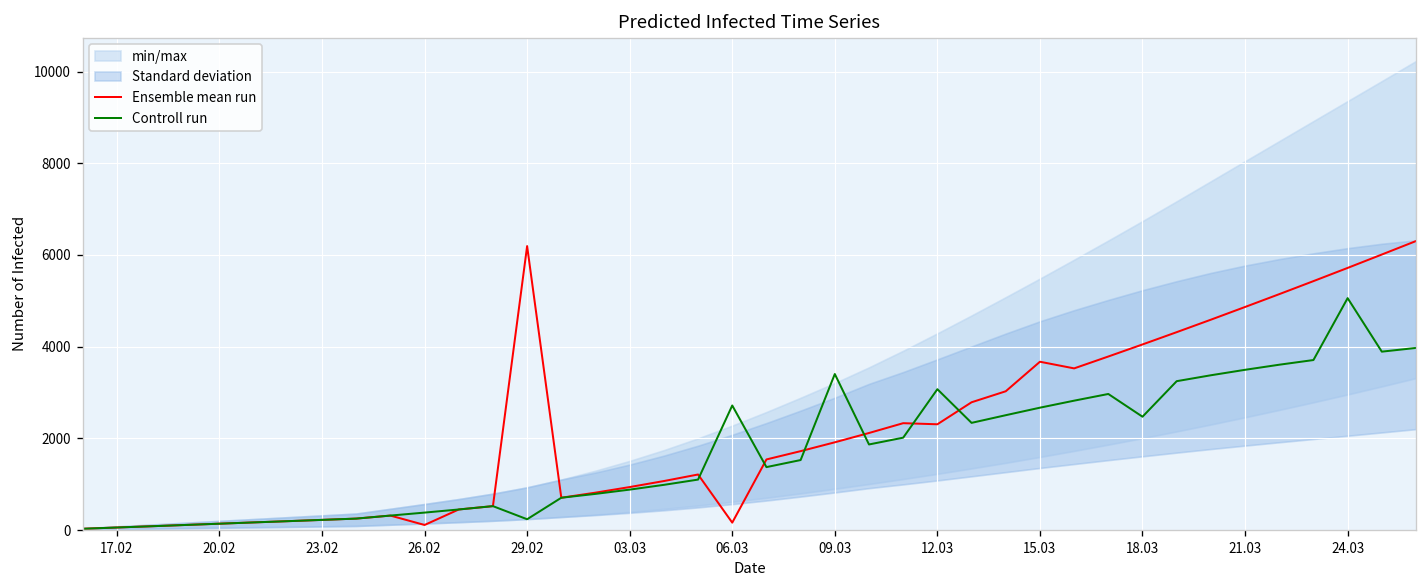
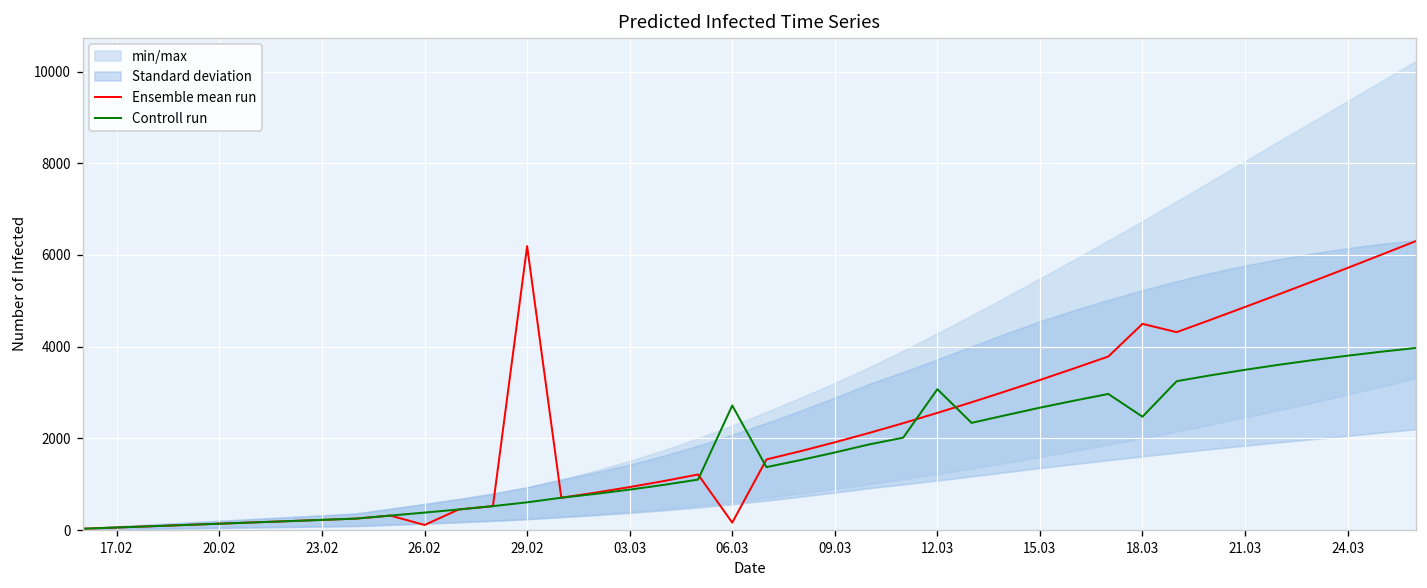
  {
    "Ensemble mean run": {
      "26.02": 100,
      "29.02": 6200,
      "06.03": 200,
      "09.03": 1900,
-     "12.03": 2300,
-     "15.03": 3700,
-     "18.03": 4000,
+     "12.03": 2600,
+     "15.03": 3300,
+     "18.03": 4500,
      "21.03": 4900,
      "24.03": 5700
    },
    "Controll run": {
      "26.02": 400,
-     "29.02": 200,
+     "29.02": 600,
      "06.03": 2700,
-     "09.03": 3400,
+     "09.03": 1700,
      "12.03": 3100,
      "15.03": 2700,
      "18.03": 2500,
      "21.03": 3500,
-     "24.03": 5100
+     "24.03": 3800
    }
  }
